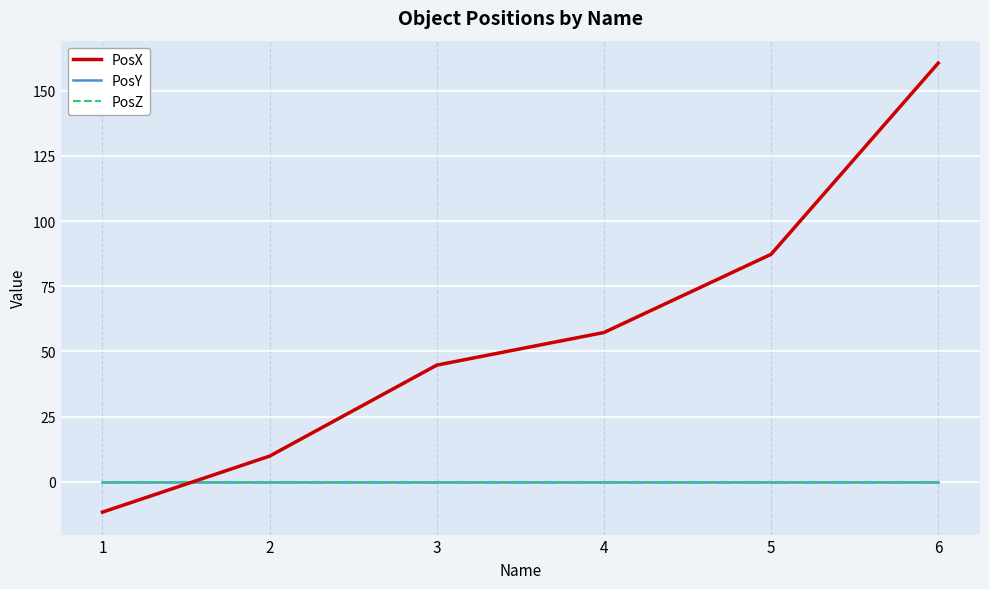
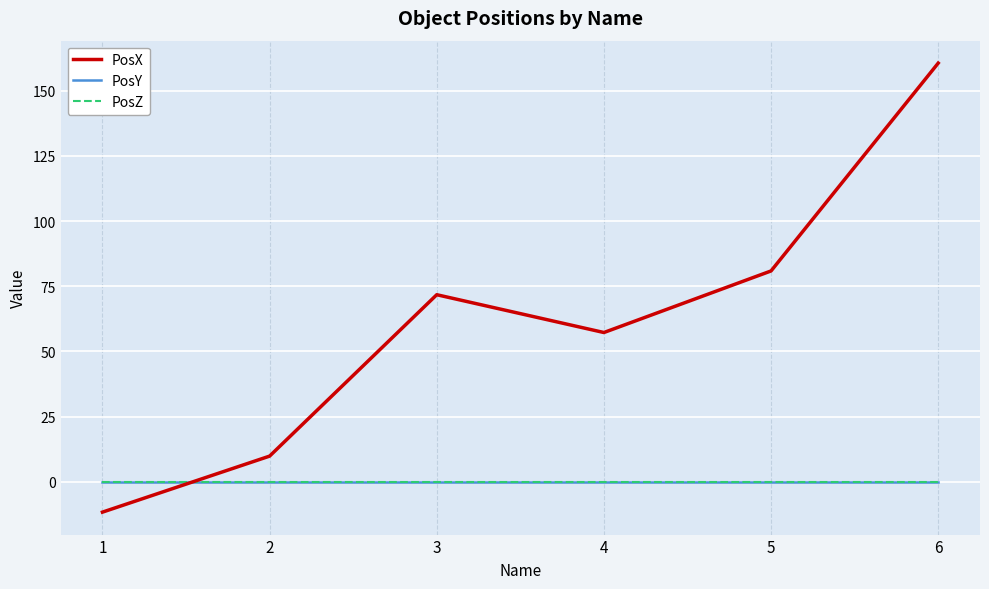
  {
    "PosX": {
      "1": -12,
      "2": 10,
-     "3": 45,
+     "3": 72,
      "4": 57,
-     "5": 87,
+     "5": 81,
      "6": 161
    },
    "PosZ": {
      "1": 0,
      "2": 0,
      "3": 0,
      "4": 0,
      "5": 0,
      "6": 0
    }
  }
